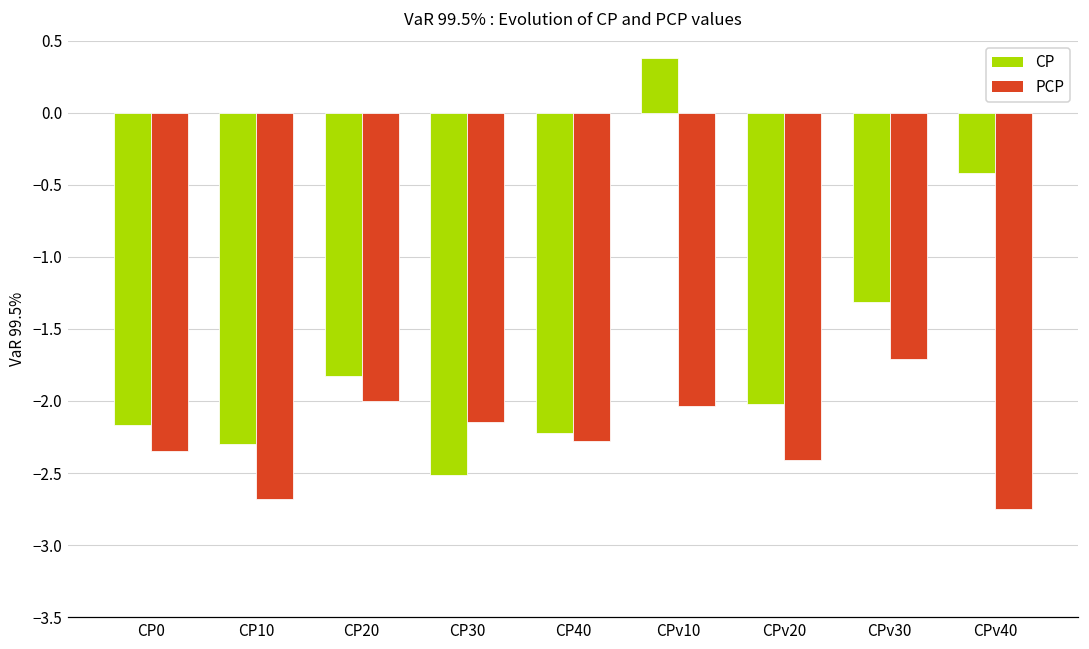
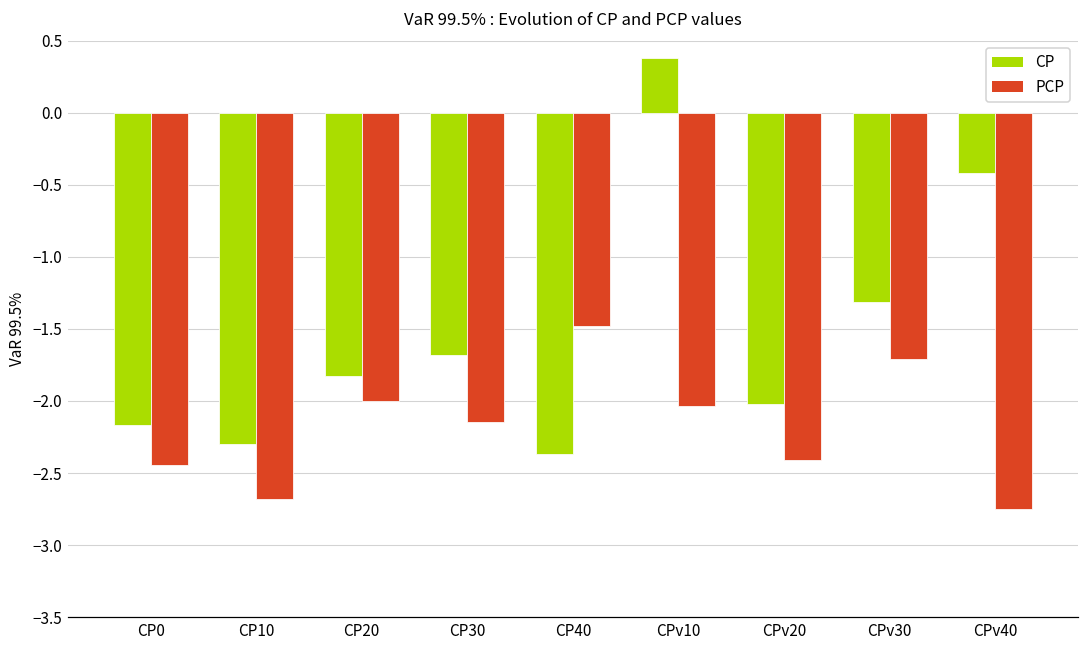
  {
    "CP": {
      "CP0": -2.17,
      "CP10": -2.30,
      "CP20": -1.83,
-     "CP30": -2.52,
-     "CP40": -2.22,
+     "CP30": -1.68,
+     "CP40": -2.37,
      "CPv10": 0.38,
      "CPv20": -2.02,
      "CPv30": -1.31,
      "CPv40": -0.42
    },
    "PCP": {
-     "CP0": -2.35,
+     "CP0": -2.44,
      "CP10": -2.68,
      "CP20": -2.00,
      "CP30": -2.15,
-     "CP40": -2.28,
+     "CP40": -1.48,
      "CPv10": -2.04,
      "CPv20": -2.41,
      "CPv30": -1.71,
      "CPv40": -2.75
    }
  }
